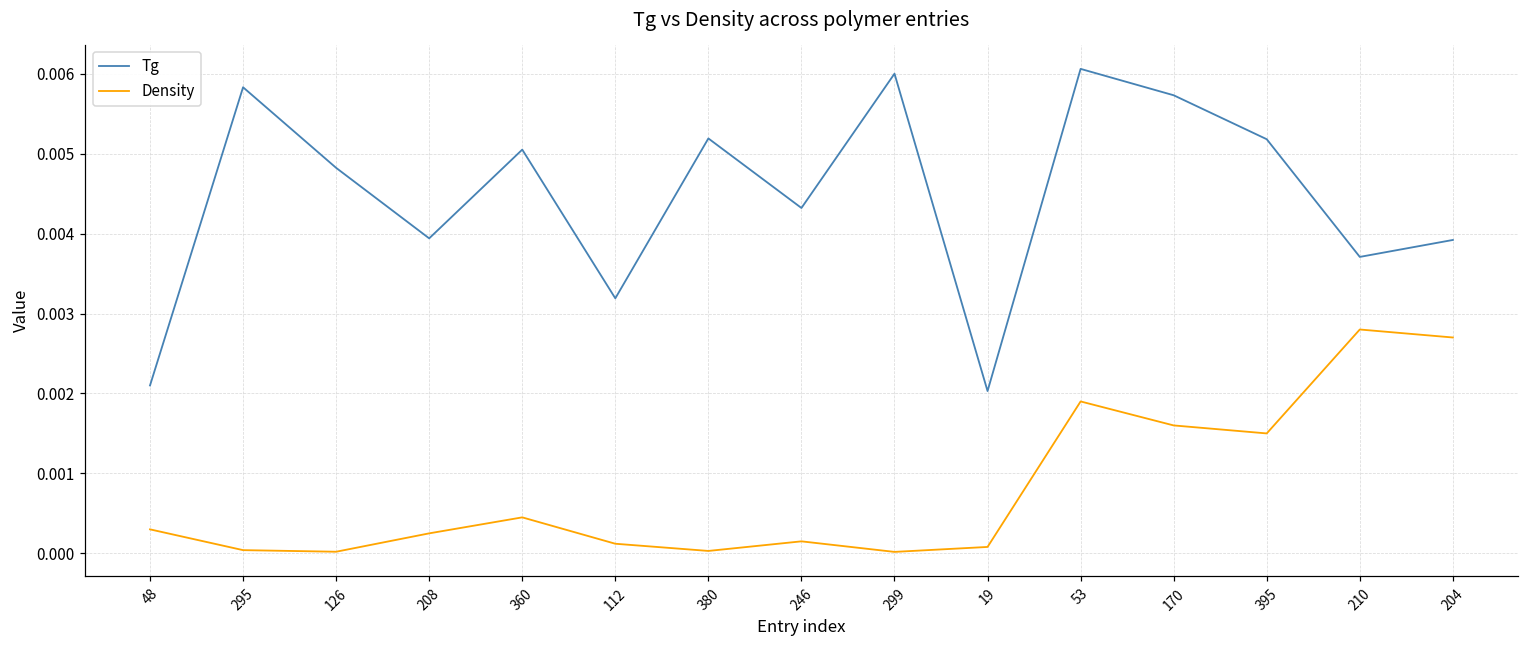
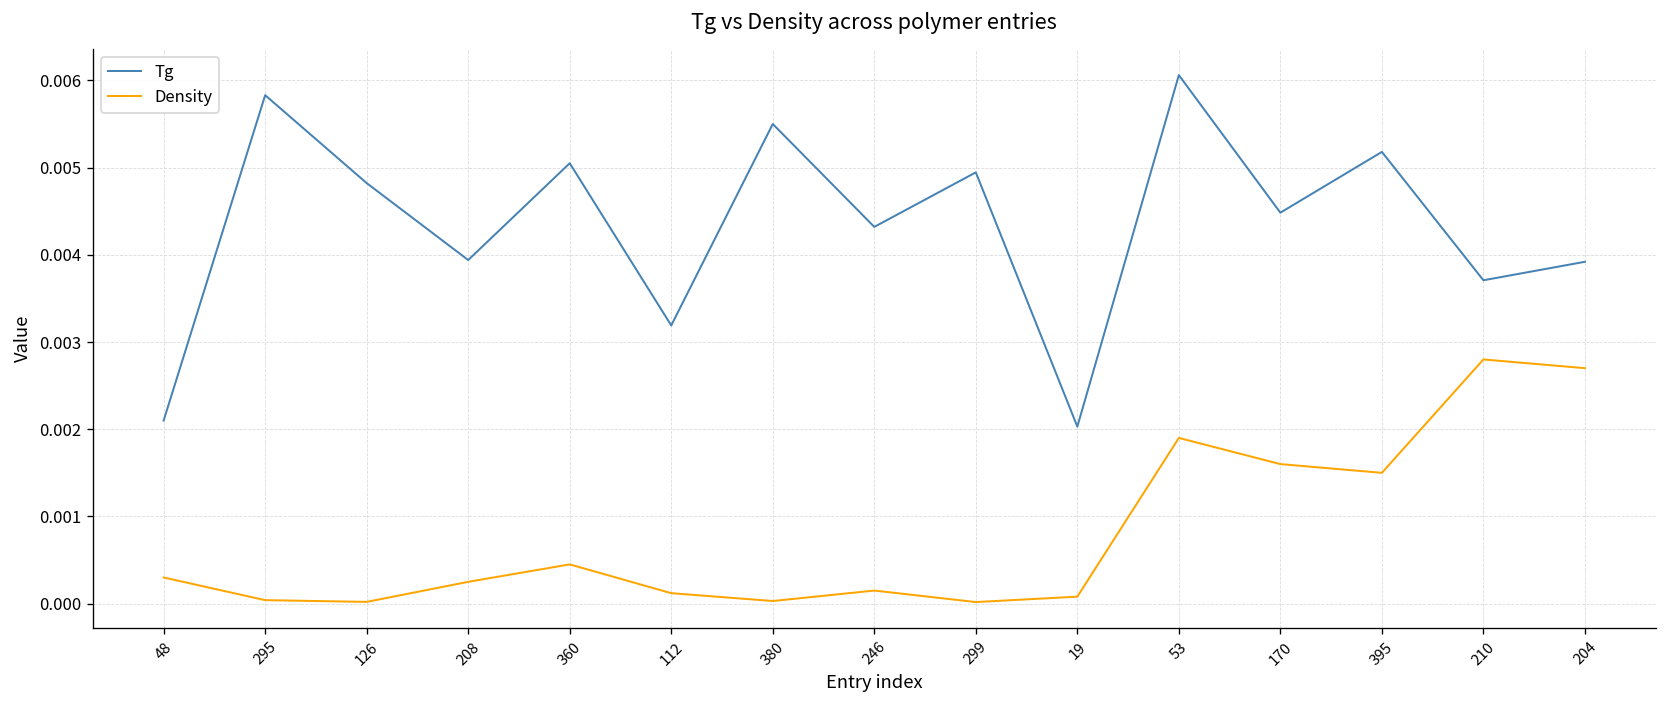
  {
    "Tg": {
      "48": 0.0021,
      "295": 0.0058,
      "126": 0.0048,
      "208": 0.0039,
      "360": 0.0051,
      "112": 0.0032,
-     "380": 0.0052,
+     "380": 0.0055,
      "246": 0.0043,
-     "299": 0.0060,
+     "299": 0.0049,
      "19": 0.0020,
      "53": 0.0061,
-     "170": 0.0057,
+     "170": 0.0045,
      "395": 0.0052,
      "210": 0.0037,
      "204": 0.0039
    },
    "Density": {
      "48": 0.0003,
      "295": 0.0000,
      "126": 0.0000,
      "208": 0.0003,
      "360": 0.0005,
      "112": 0.0001,
      "380": 0.0000,
      "246": 0.0002,
      "299": 0.0000,
      "19": 0.0001,
      "53": 0.0019,
      "170": 0.0016,
      "395": 0.0015,
      "210": 0.0028,
      "204": 0.0027
    }
  }
